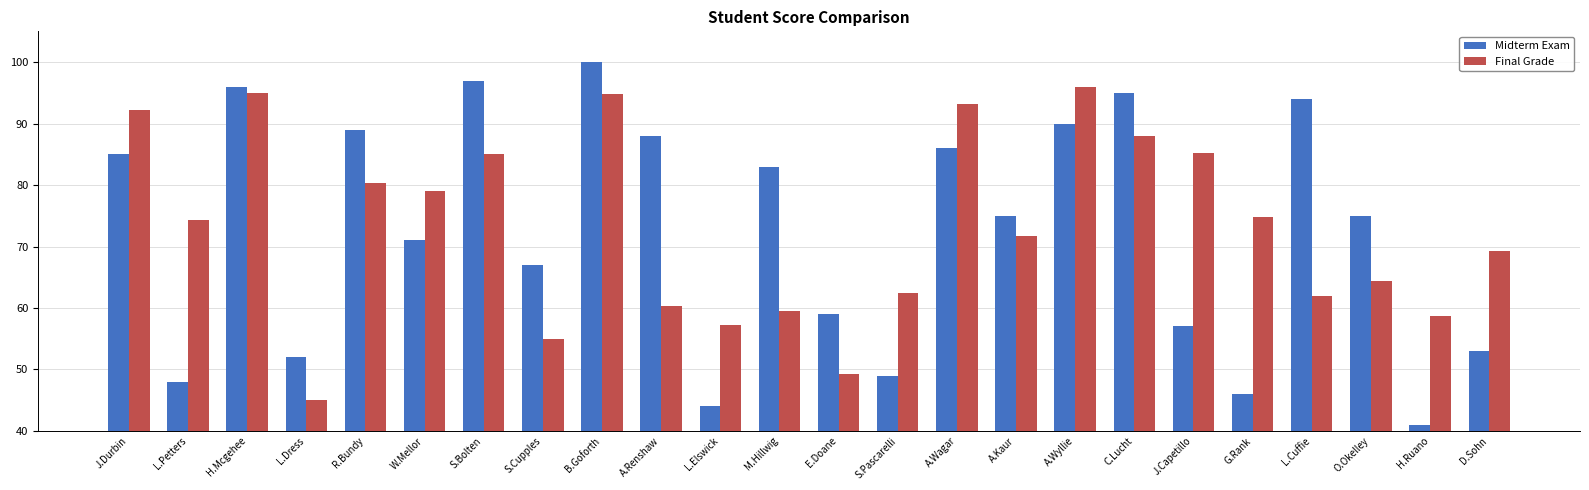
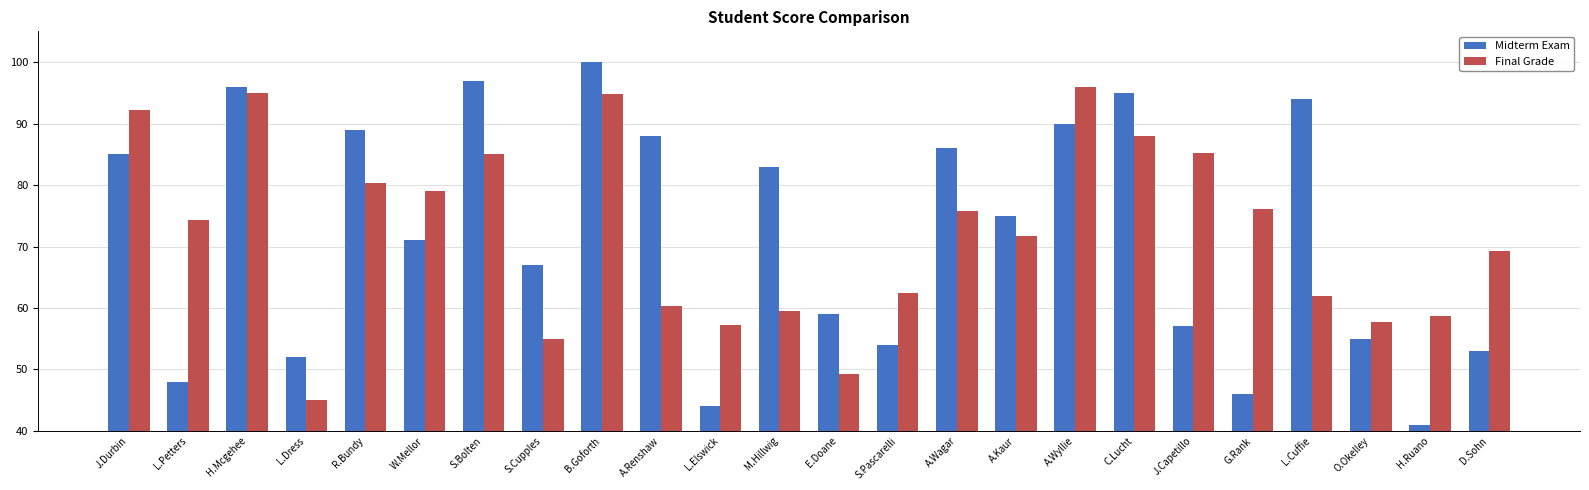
  {
    "Midterm Exam": {
      "J.Durbin": 85,
      "L.Petters": 48,
      "H.Mcgehee": 96,
      "L.Dress": 52,
      "R.Bundy": 89,
      "W.Mellor": 71,
      "S.Bolten": 97,
      "S.Cupples": 67,
      "B.Goforth": 100,
      "A.Renshaw": 88,
      "L.Elswick": 44,
      "M.Hillwig": 83,
      "E.Doane": 59,
-     "S.Pascarelli": 49,
+     "S.Pascarelli": 54,
      "A.Wagar": 86,
      "A.Kaur": 75,
      "A.Wyllie": 90,
      "C.Lucht": 95,
      "J.Capetillo": 57,
      "G.Rank": 46,
      "L.Cuffie": 94,
-     "O.Okelley": 75,
+     "O.Okelley": 55,
      "H.Ruano": 41,
      "D.Sohn": 53
    },
    "Final Grade": {
      "J.Durbin": 92,
      "L.Petters": 74,
      "H.Mcgehee": 95,
      "L.Dress": 45,
      "R.Bundy": 80,
      "W.Mellor": 79,
      "S.Bolten": 85,
      "S.Cupples": 55,
      "B.Goforth": 95,
      "A.Renshaw": 60,
      "L.Elswick": 57,
      "M.Hillwig": 60,
      "E.Doane": 49,
      "S.Pascarelli": 63,
-     "A.Wagar": 93,
+     "A.Wagar": 76,
      "A.Kaur": 72,
      "A.Wyllie": 96,
      "C.Lucht": 88,
      "J.Capetillo": 85,
-     "G.Rank": 75,
+     "G.Rank": 76,
      "L.Cuffie": 62,
-     "O.Okelley": 64,
+     "O.Okelley": 58,
      "H.Ruano": 59,
      "D.Sohn": 69
    }
  }
